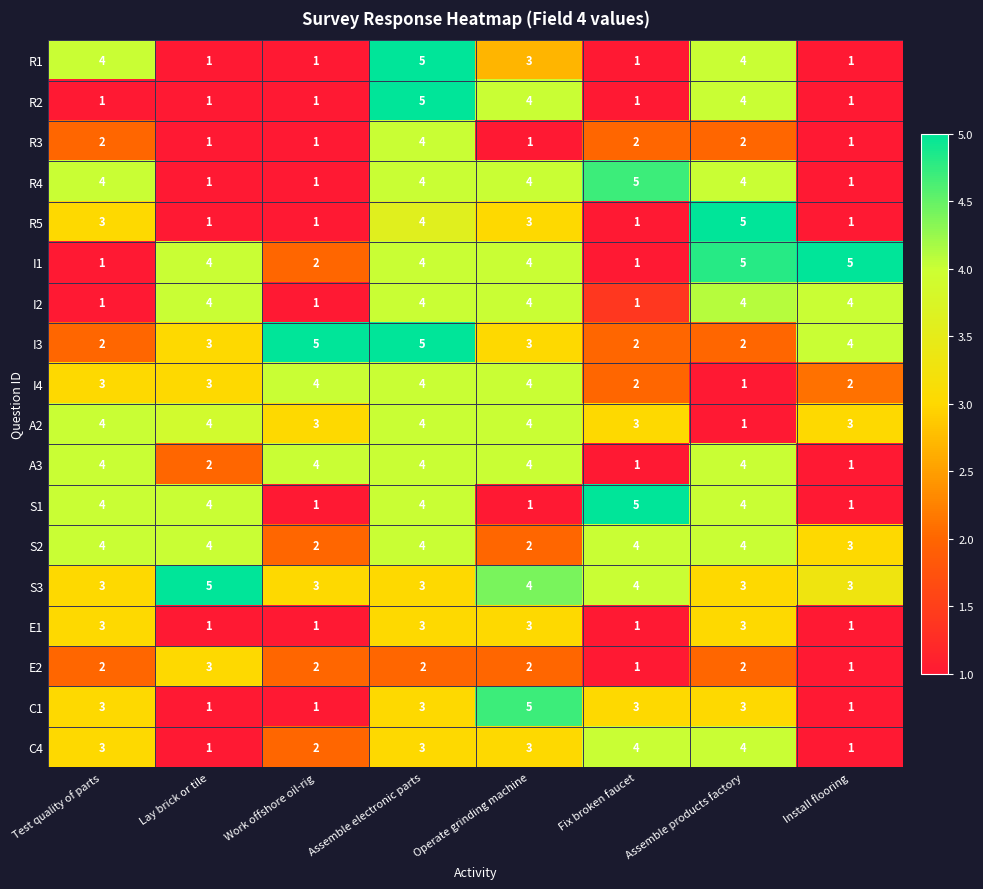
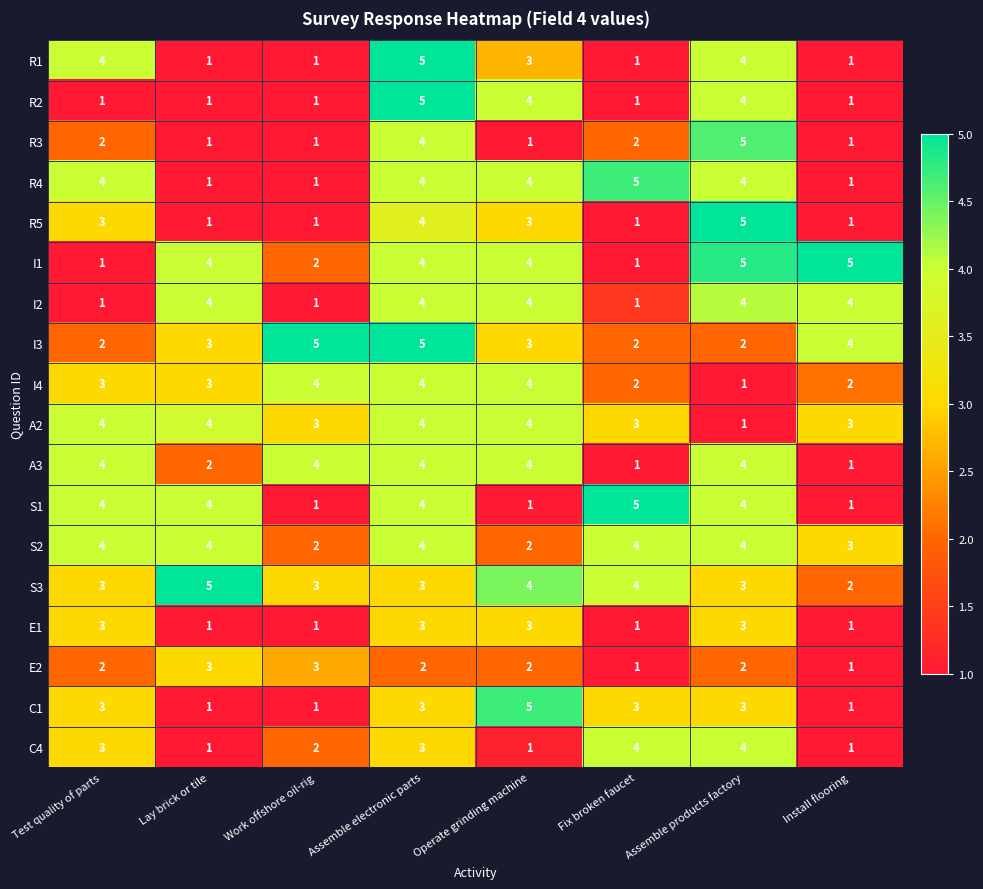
  {
    "R1": {
      "Test quality of parts": 4,
      "Lay brick or tile": 1,
      "Work offshore oil-rig": 1,
      "Assemble electronic parts": 5,
      "Operate grinding machine": 3,
      "Fix broken faucet": 1,
      "Assemble products factory": 4,
      "Install flooring": 1
    },
    "R2": {
      "Test quality of parts": 1,
      "Lay brick or tile": 1,
      "Work offshore oil-rig": 1,
      "Assemble electronic parts": 5,
      "Operate grinding machine": 4,
      "Fix broken faucet": 1,
      "Assemble products factory": 4,
      "Install flooring": 1
    },
    "R3": {
      "Test quality of parts": 2,
      "Lay brick or tile": 1,
      "Work offshore oil-rig": 1,
      "Assemble electronic parts": 4,
      "Operate grinding machine": 1,
      "Fix broken faucet": 2,
-     "Assemble products factory": 2,
+     "Assemble products factory": 5,
      "Install flooring": 1
    },
    "R4": {
      "Test quality of parts": 4,
      "Lay brick or tile": 1,
      "Work offshore oil-rig": 1,
      "Assemble electronic parts": 4,
      "Operate grinding machine": 4,
      "Fix broken faucet": 5,
      "Assemble products factory": 4,
      "Install flooring": 1
    },
    "R5": {
      "Test quality of parts": 3,
      "Lay brick or tile": 1,
      "Work offshore oil-rig": 1,
      "Assemble electronic parts": 4,
      "Operate grinding machine": 3,
      "Fix broken faucet": 1,
      "Assemble products factory": 5,
      "Install flooring": 1
    },
    "I1": {
      "Test quality of parts": 1,
      "Lay brick or tile": 4,
      "Work offshore oil-rig": 2,
      "Assemble electronic parts": 4,
      "Operate grinding machine": 4,
      "Fix broken faucet": 1,
      "Assemble products factory": 5,
      "Install flooring": 5
    },
    "I2": {
      "Test quality of parts": 1,
      "Lay brick or tile": 4,
      "Work offshore oil-rig": 1,
      "Assemble electronic parts": 4,
      "Operate grinding machine": 4,
      "Fix broken faucet": 1,
      "Assemble products factory": 4,
      "Install flooring": 4
    },
    "I3": {
      "Test quality of parts": 2,
      "Lay brick or tile": 3,
      "Work offshore oil-rig": 5,
      "Assemble electronic parts": 5,
      "Operate grinding machine": 3,
      "Fix broken faucet": 2,
      "Assemble products factory": 2,
      "Install flooring": 4
    },
    "I4": {
      "Test quality of parts": 3,
      "Lay brick or tile": 3,
      "Work offshore oil-rig": 4,
      "Assemble electronic parts": 4,
      "Operate grinding machine": 4,
      "Fix broken faucet": 2,
      "Assemble products factory": 1,
      "Install flooring": 2
    },
    "A2": {
      "Test quality of parts": 4,
      "Lay brick or tile": 4,
      "Work offshore oil-rig": 3,
      "Assemble electronic parts": 4,
      "Operate grinding machine": 4,
      "Fix broken faucet": 3,
      "Assemble products factory": 1,
      "Install flooring": 3
    },
    "A3": {
      "Test quality of parts": 4,
      "Lay brick or tile": 2,
      "Work offshore oil-rig": 4,
      "Assemble electronic parts": 4,
      "Operate grinding machine": 4,
      "Fix broken faucet": 1,
      "Assemble products factory": 4,
      "Install flooring": 1
    },
    "S1": {
      "Test quality of parts": 4,
      "Lay brick or tile": 4,
      "Work offshore oil-rig": 1,
      "Assemble electronic parts": 4,
      "Operate grinding machine": 1,
      "Fix broken faucet": 5,
      "Assemble products factory": 4,
      "Install flooring": 1
    },
    "S2": {
      "Test quality of parts": 4,
      "Lay brick or tile": 4,
      "Work offshore oil-rig": 2,
      "Assemble electronic parts": 4,
      "Operate grinding machine": 2,
      "Fix broken faucet": 4,
      "Assemble products factory": 4,
      "Install flooring": 3
    },
    "S3": {
      "Test quality of parts": 3,
      "Lay brick or tile": 5,
      "Work offshore oil-rig": 3,
      "Assemble electronic parts": 3,
      "Operate grinding machine": 4,
      "Fix broken faucet": 4,
      "Assemble products factory": 3,
-     "Install flooring": 3
+     "Install flooring": 2
    },
    "E1": {
      "Test quality of parts": 3,
      "Lay brick or tile": 1,
      "Work offshore oil-rig": 1,
      "Assemble electronic parts": 3,
      "Operate grinding machine": 3,
      "Fix broken faucet": 1,
      "Assemble products factory": 3,
      "Install flooring": 1
    },
    "E2": {
      "Test quality of parts": 2,
      "Lay brick or tile": 3,
-     "Work offshore oil-rig": 2,
+     "Work offshore oil-rig": 3,
      "Assemble electronic parts": 2,
      "Operate grinding machine": 2,
      "Fix broken faucet": 1,
      "Assemble products factory": 2,
      "Install flooring": 1
    },
    "C1": {
      "Test quality of parts": 3,
      "Lay brick or tile": 1,
      "Work offshore oil-rig": 1,
      "Assemble electronic parts": 3,
      "Operate grinding machine": 5,
      "Fix broken faucet": 3,
      "Assemble products factory": 3,
      "Install flooring": 1
    },
    "C4": {
      "Test quality of parts": 3,
      "Lay brick or tile": 1,
      "Work offshore oil-rig": 2,
      "Assemble electronic parts": 3,
-     "Operate grinding machine": 3,
+     "Operate grinding machine": 1,
      "Fix broken faucet": 4,
      "Assemble products factory": 4,
      "Install flooring": 1
    }
  }
